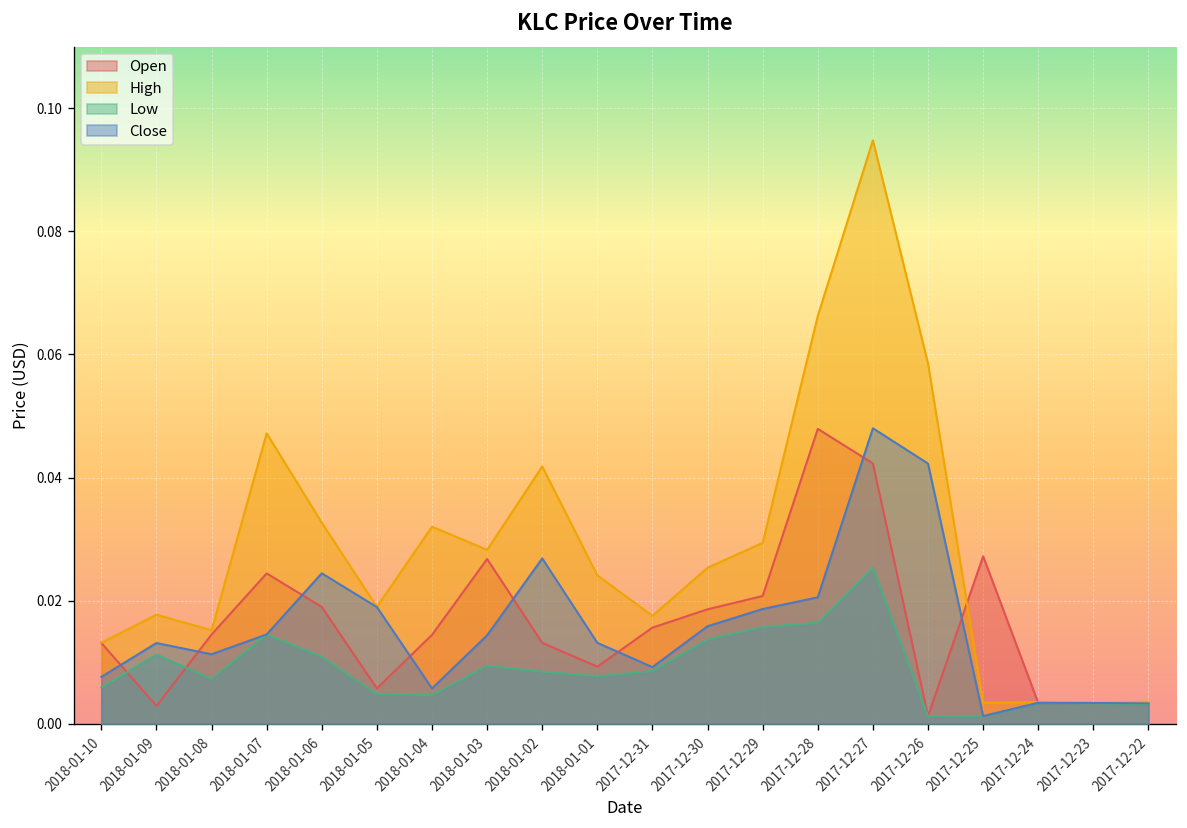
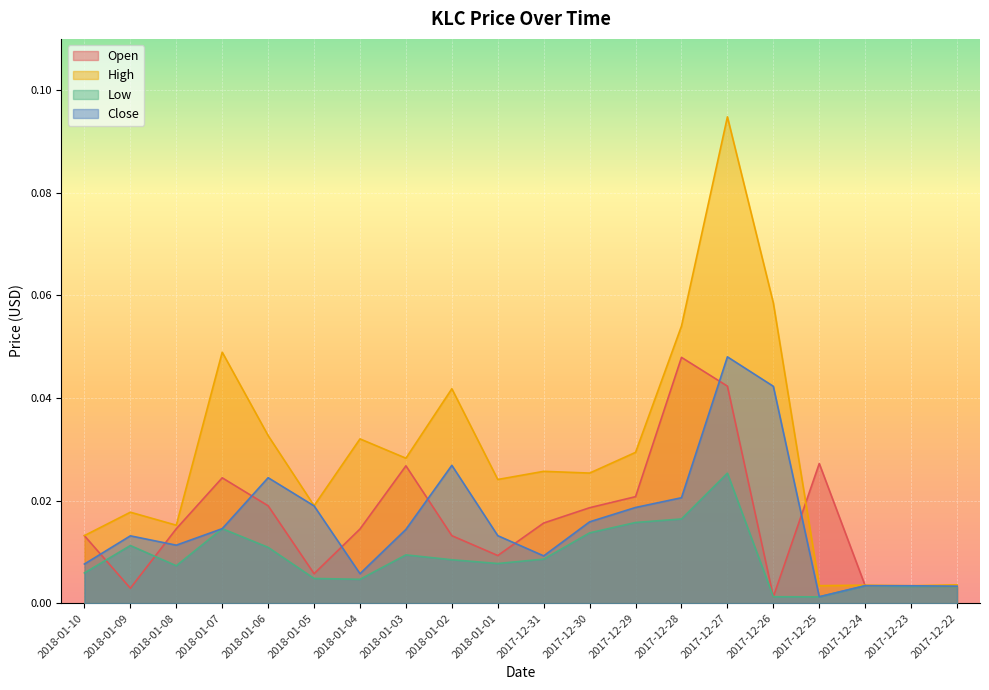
  {
    "Open": {
      "2018-01-09": 0.003,
      "2018-01-08": 0.015,
      "2018-01-07": 0.024,
      "2018-01-06": 0.019,
      "2018-01-05": 0.006,
      "2018-01-04": 0.014,
      "2018-01-03": 0.027,
      "2018-01-02": 0.013,
      "2018-01-01": 0.009,
      "2017-12-31": 0.016,
      "2017-12-30": 0.019,
      "2017-12-29": 0.021,
      "2017-12-28": 0.048,
      "2017-12-27": 0.042,
      "2017-12-25": 0.027
    },
    "High": {
      "2018-01-09": 0.018,
      "2018-01-08": 0.015,
-     "2018-01-07": 0.047,
+     "2018-01-07": 0.049,
      "2018-01-06": 0.033,
      "2018-01-04": 0.032,
      "2018-01-03": 0.028,
      "2018-01-02": 0.042,
      "2018-01-01": 0.024,
-     "2017-12-31": 0.018,
+     "2017-12-31": 0.026,
      "2017-12-30": 0.025,
      "2017-12-29": 0.029,
-     "2017-12-28": 0.066,
+     "2017-12-28": 0.054,
      "2017-12-27": 0.095,
      "2017-12-26": 0.059,
      "2017-12-25": 0.003
    }
  }
